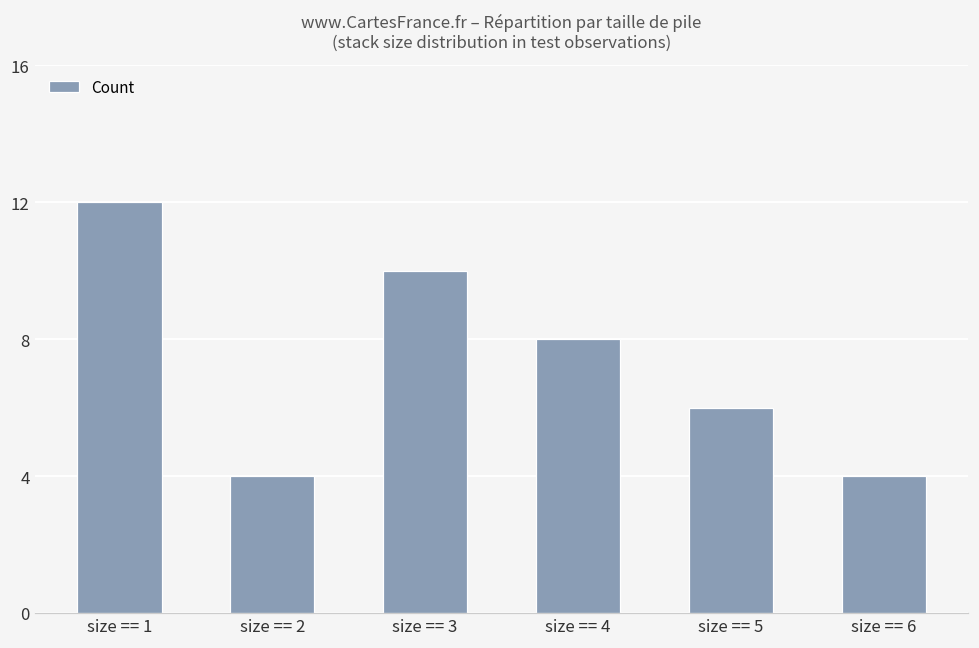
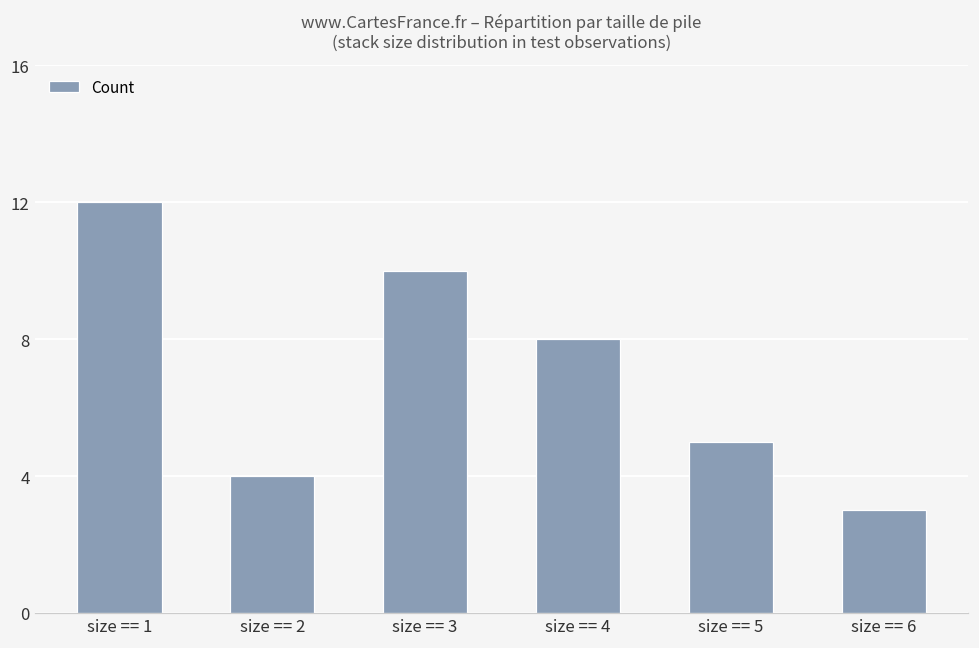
  {
    "size == 1": 12,
    "size == 2": 4,
    "size == 3": 10,
    "size == 4": 8,
-   "size == 5": 6,
-   "size == 6": 4
+   "size == 5": 5,
+   "size == 6": 3
  }
